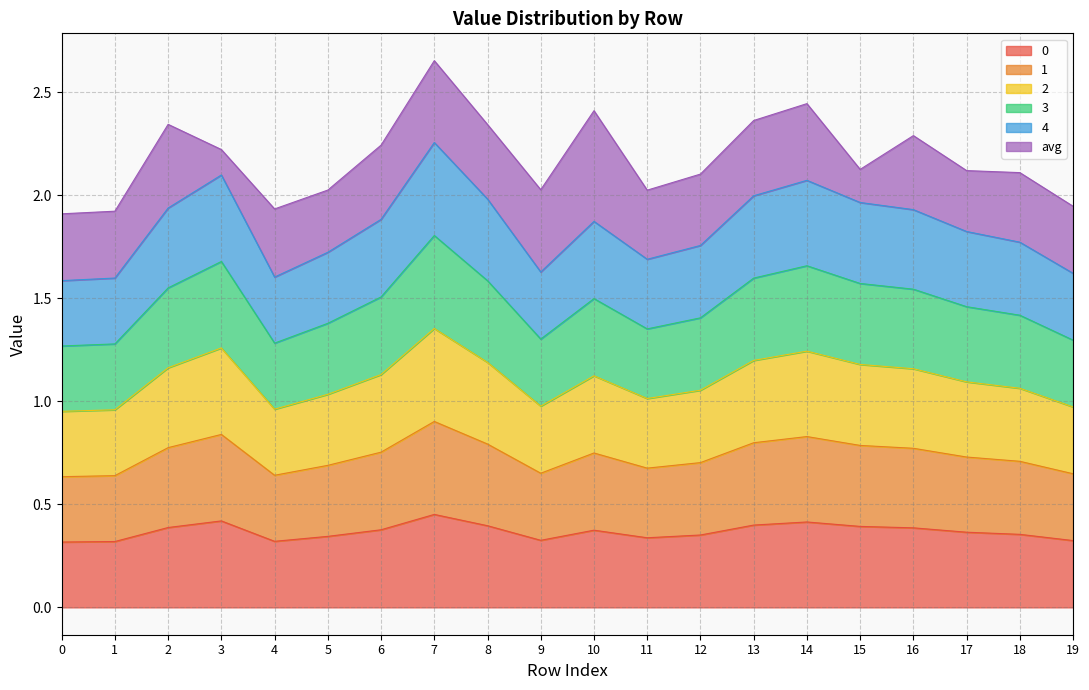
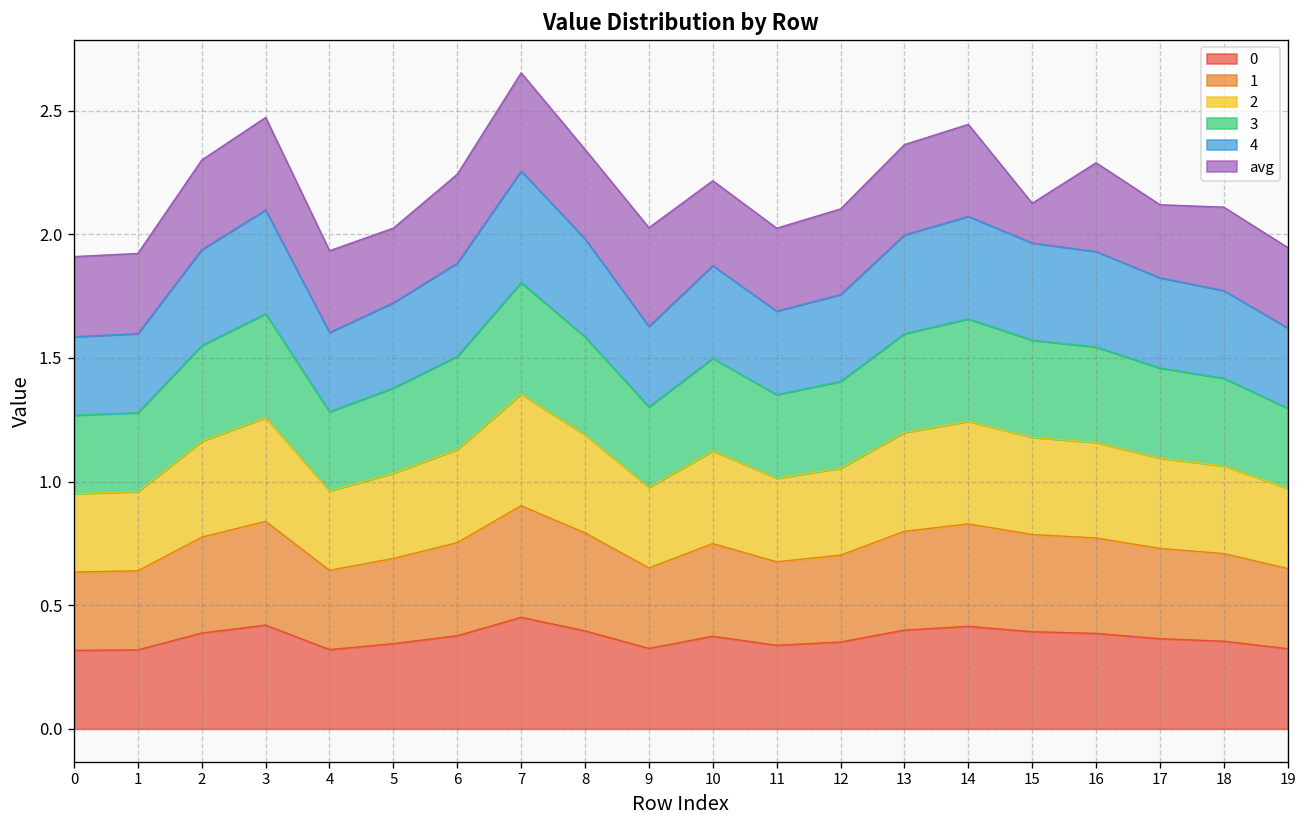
  {
    "2": {
      "0": 0.32,
      "1": 0.32,
      "2": 0.39,
      "3": 0.42,
      "4": 0.32,
      "5": 0.34,
      "6": 0.38,
      "7": 0.45,
      "8": 0.40,
      "9": 0.33,
      "10": 0.37,
      "11": 0.34,
      "12": 0.35,
      "13": 0.40,
      "14": 0.41,
      "15": 0.39,
      "16": 0.39,
      "17": 0.36,
      "18": 0.35,
      "19": 0.32
    },
    "3": {
      "0": 0.32,
      "1": 0.32,
      "2": 0.39,
      "3": 0.42,
      "4": 0.32,
      "5": 0.34,
      "6": 0.38,
      "7": 0.45,
      "8": 0.40,
      "9": 0.33,
      "10": 0.37,
      "11": 0.34,
      "12": 0.35,
      "13": 0.40,
      "14": 0.41,
      "15": 0.39,
      "16": 0.39,
      "17": 0.36,
      "18": 0.35,
      "19": 0.32
    },
    "4": {
      "0": 0.32,
      "1": 0.32,
      "2": 0.39,
      "3": 0.42,
      "4": 0.32,
      "5": 0.34,
      "6": 0.38,
      "7": 0.45,
      "8": 0.40,
      "9": 0.33,
      "10": 0.37,
      "11": 0.34,
      "12": 0.35,
      "13": 0.40,
      "14": 0.41,
      "15": 0.39,
      "16": 0.39,
      "17": 0.36,
      "18": 0.35,
      "19": 0.32
    },
    "avg": {
      "0": 0.32,
      "1": 0.32,
-     "2": 0.41,
-     "3": 0.12,
+     "2": 0.36,
+     "3": 0.37,
      "4": 0.33,
      "5": 0.30,
      "6": 0.36,
      "7": 0.40,
      "8": 0.36,
      "9": 0.40,
-     "10": 0.54,
+     "10": 0.34,
      "11": 0.34,
      "12": 0.35,
      "13": 0.37,
      "14": 0.37,
      "15": 0.16,
      "16": 0.36,
      "17": 0.30,
      "18": 0.34,
      "19": 0.33
    }
  }
